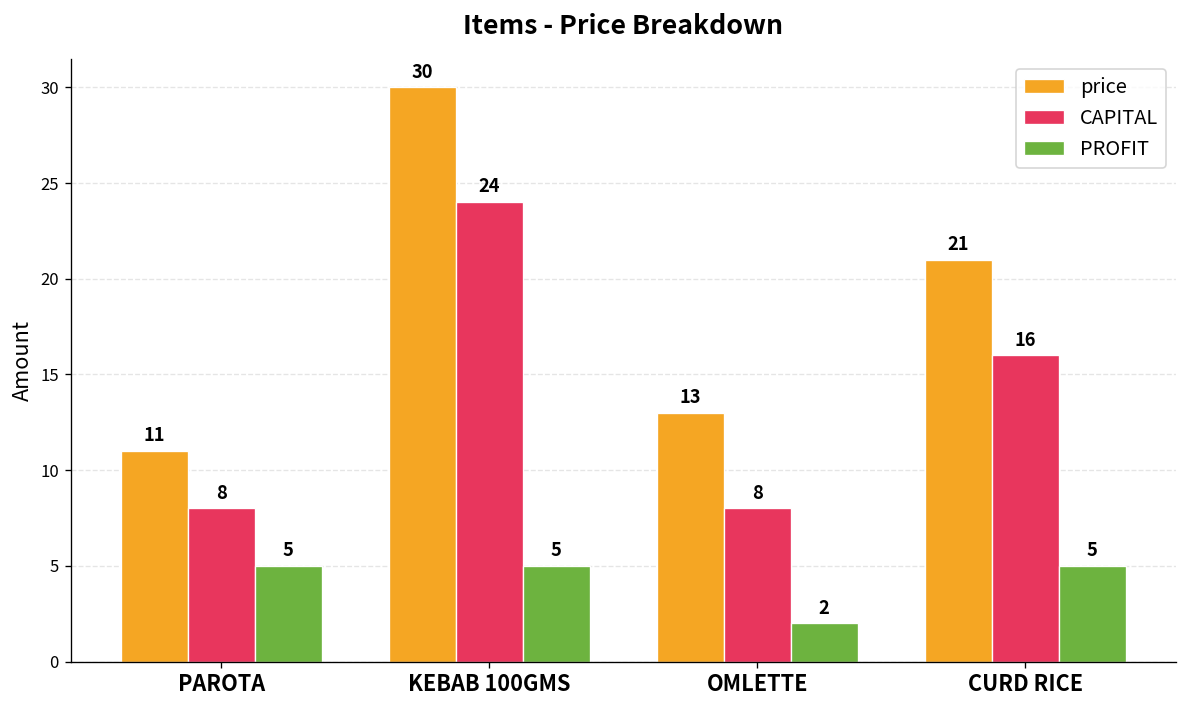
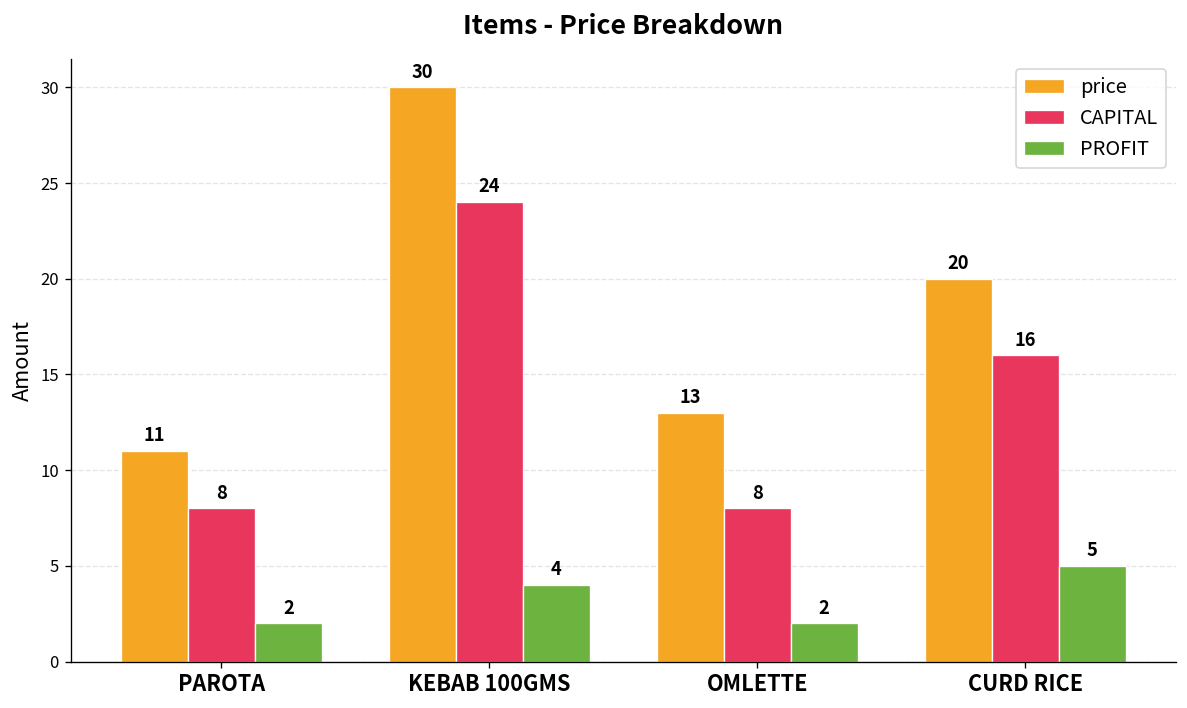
  {
    "price": {
      "PAROTA": 11,
      "KEBAB 100GMS": 30,
      "OMLETTE": 13,
-     "CURD RICE": 21
+     "CURD RICE": 20
    },
    "CAPITAL": {
      "PAROTA": 8,
      "KEBAB 100GMS": 24,
      "OMLETTE": 8,
      "CURD RICE": 16
    },
    "PROFIT": {
-     "PAROTA": 5,
-     "KEBAB 100GMS": 5,
+     "PAROTA": 2,
+     "KEBAB 100GMS": 4,
      "OMLETTE": 2,
      "CURD RICE": 5
    }
  }
